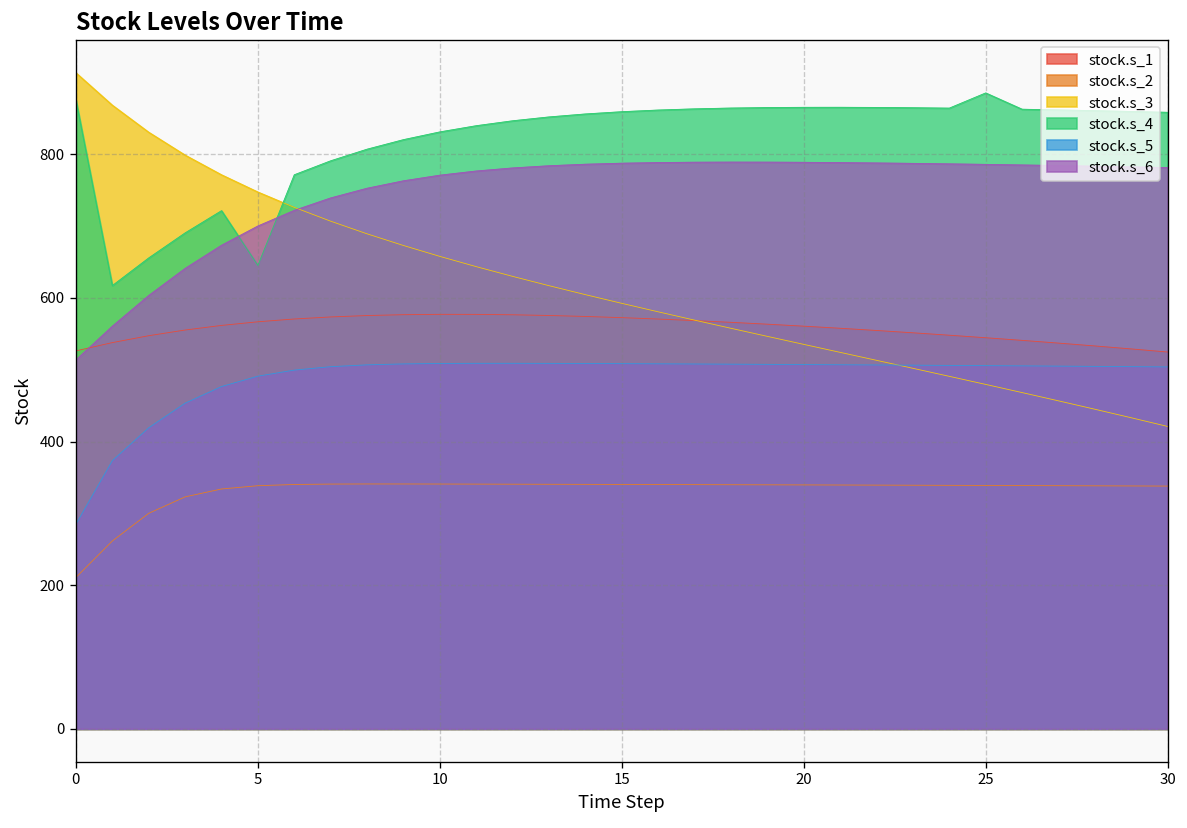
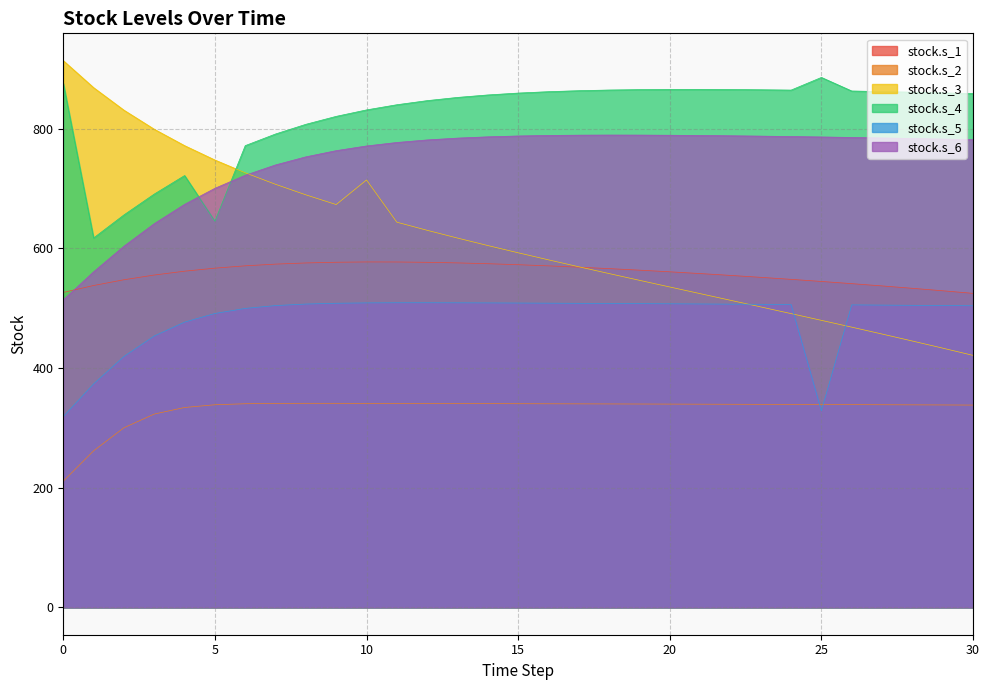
  {
    "stock.s_3": {
      "0": 910,
      "5": 750,
-     "10": 660,
+     "10": 710,
      "15": 590,
      "20": 540,
      "25": 480,
      "30": 420
    },
    "stock.s_4": {
      "0": 880,
      "5": 650,
      "10": 830,
      "15": 860,
      "20": 870,
      "25": 890,
      "30": 860
    },
    "stock.s_5": {
-     "0": 290,
+     "0": 320,
      "5": 490,
      "10": 510,
      "15": 510,
      "20": 510,
-     "25": 510,
+     "25": 330,
      "30": 500
    },
    "stock.s_6": {
      "0": 510,
      "5": 700,
      "10": 770,
      "15": 790,
      "20": 790,
      "25": 790,
      "30": 780
    }
  }
